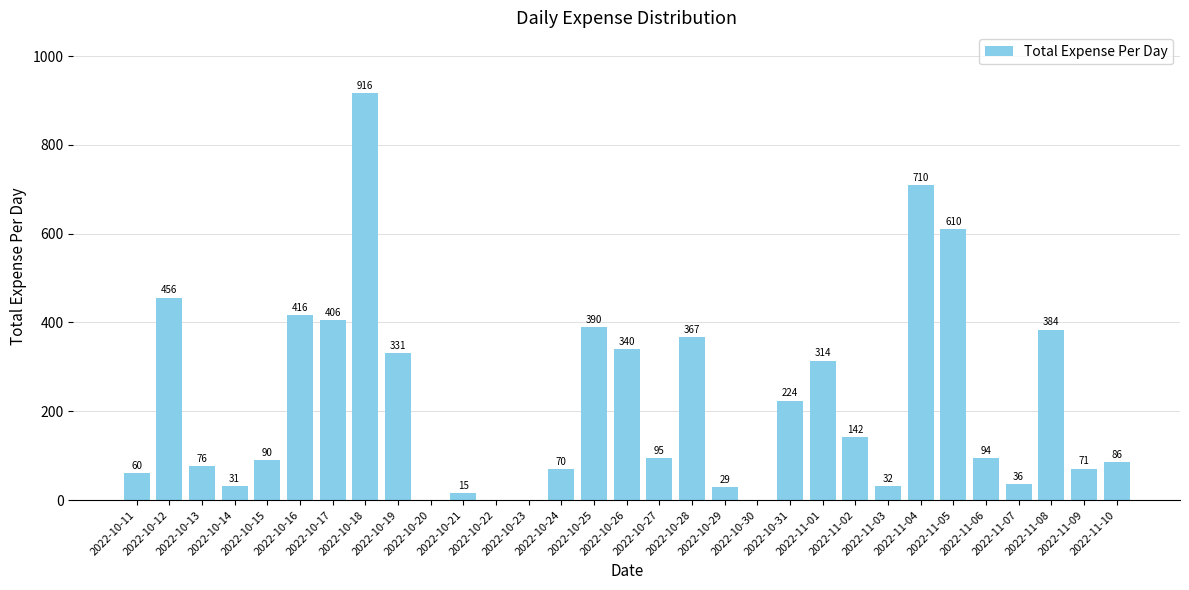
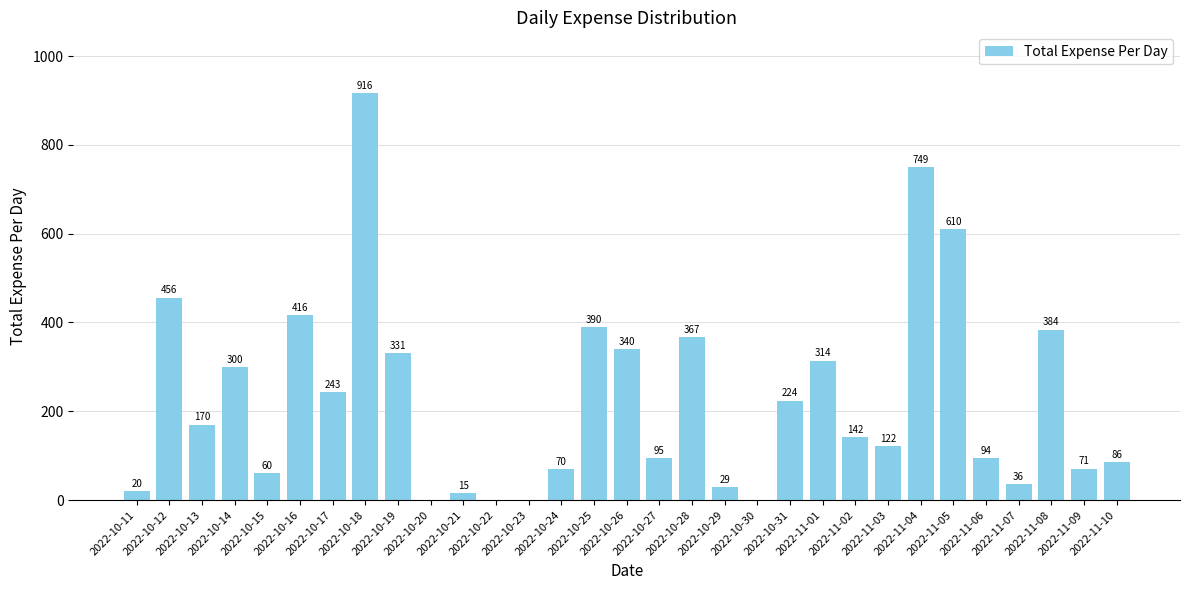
  {
-   "2022-10-11": 60,
+   "2022-10-11": 20,
    "2022-10-12": 456,
-   "2022-10-13": 76,
-   "2022-10-14": 31,
-   "2022-10-15": 90,
+   "2022-10-13": 170,
+   "2022-10-14": 300,
+   "2022-10-15": 60,
    "2022-10-16": 416,
-   "2022-10-17": 406,
+   "2022-10-17": 243,
    "2022-10-18": 916,
    "2022-10-19": 331,
    "2022-10-21": 15,
    "2022-10-24": 70,
    "2022-10-25": 390,
    "2022-10-26": 340,
    "2022-10-27": 95,
    "2022-10-28": 367,
    "2022-10-29": 29,
    "2022-10-31": 224,
    "2022-11-01": 314,
    "2022-11-02": 142,
-   "2022-11-03": 32,
-   "2022-11-04": 710,
+   "2022-11-03": 122,
+   "2022-11-04": 749,
    "2022-11-05": 610,
    "2022-11-06": 94,
    "2022-11-07": 36,
    "2022-11-08": 384,
    "2022-11-09": 71,
    "2022-11-10": 86
  }
